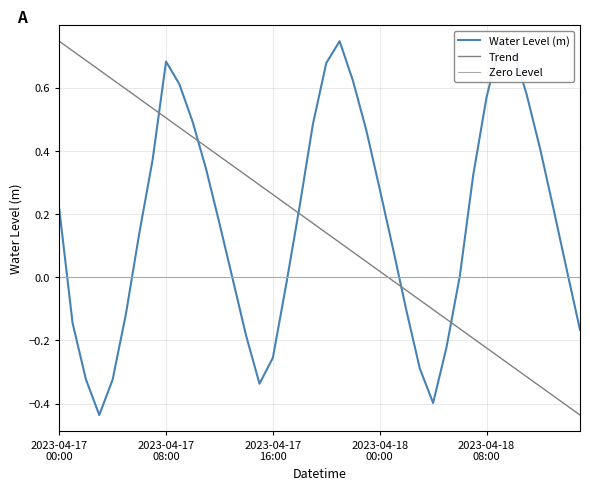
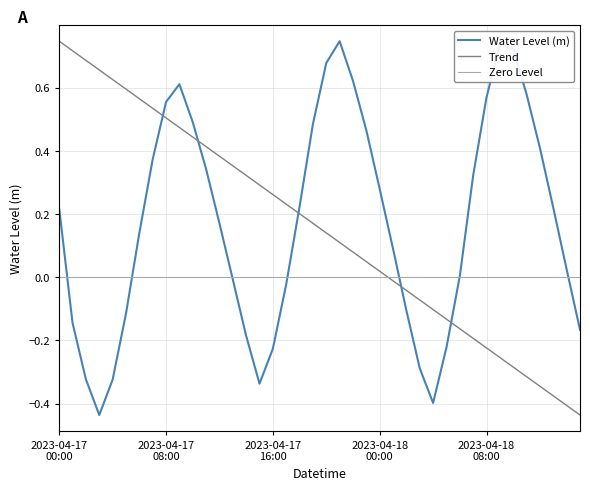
  {
    "Water Level (m)": {
      "2023-04-17 00:00": 0.22,
-     "2023-04-17 08:00": 0.68,
-     "2023-04-17 16:00": -0.26,
+     "2023-04-17 08:00": 0.55,
+     "2023-04-17 16:00": -0.23,
      "2023-04-18 00:00": 0.28,
      "2023-04-18 08:00": 0.57
    },
    "Trend": {
      "2023-04-17 00:00": 0.75
    }
  }
